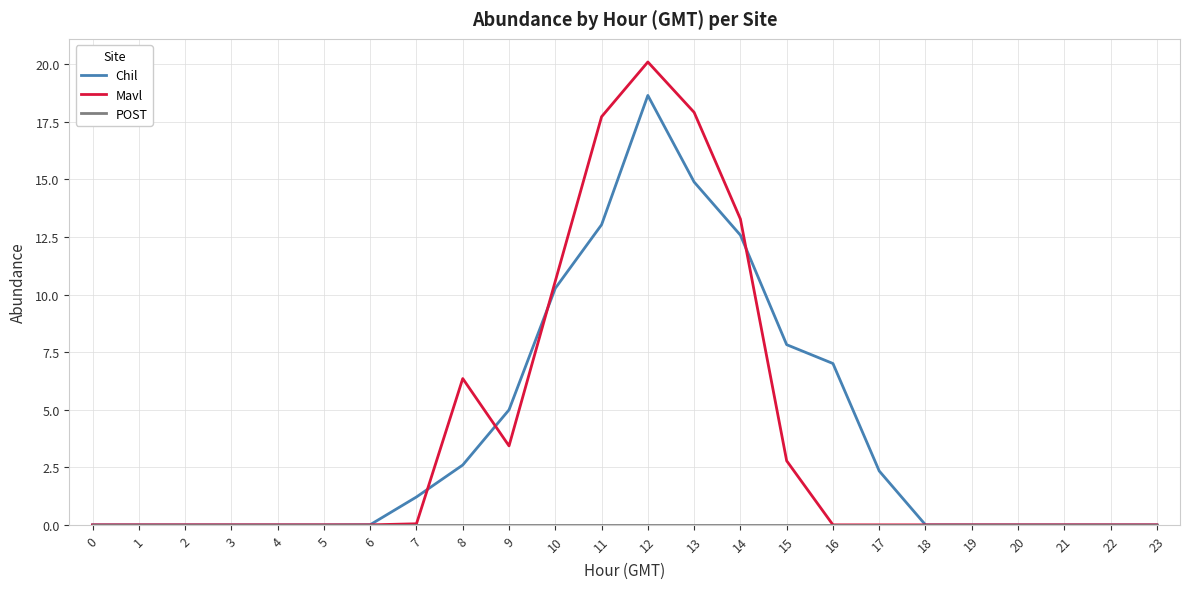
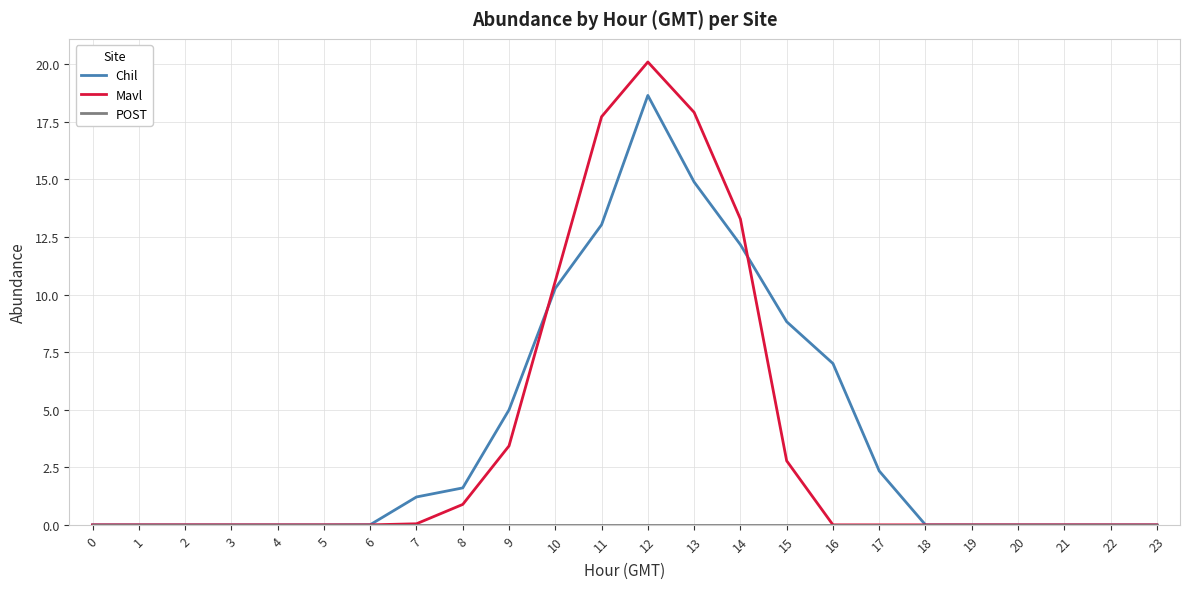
  {
    "Chil": {
      "7": 1.2,
-     "8": 2.6,
+     "8": 1.6,
      "9": 5.0,
      "10": 10.3,
      "11": 13.0,
      "12": 18.7,
      "13": 14.9,
-     "14": 12.6,
-     "15": 7.8,
+     "14": 12.2,
+     "15": 8.8,
      "16": 7.0,
      "17": 2.3
    },
    "Mavl": {
-     "8": 6.4,
+     "8": 0.9,
      "9": 3.4,
      "10": 10.6,
      "11": 17.7,
      "12": 20.1,
      "13": 17.9,
      "14": 13.3,
      "15": 2.8
    },
    "POST": {
      "8": 0.0,
      "9": 0.0,
      "10": 0.0,
      "11": 0.0,
      "12": 0.0,
      "13": 0.0,
      "14": 0.0,
      "15": 0.0
    }
  }
